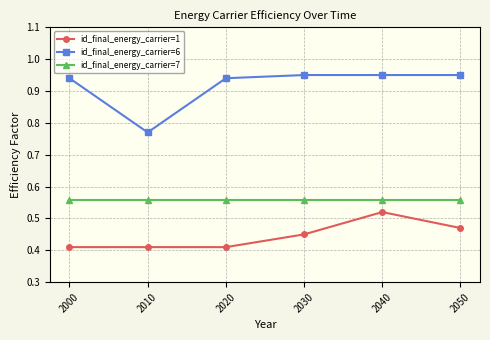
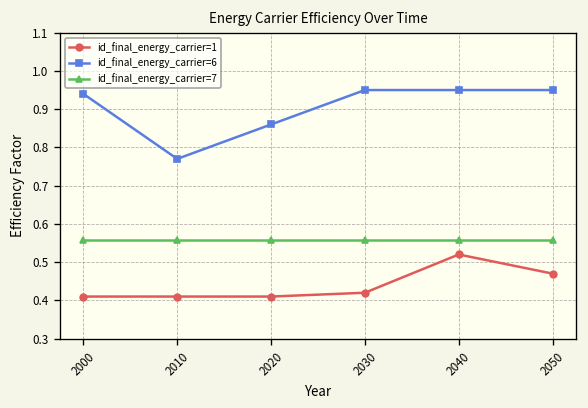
  {
    "id_final_energy_carrier=1": {
      "2000": 0.41,
      "2010": 0.41,
      "2020": 0.41,
-     "2030": 0.45,
+     "2030": 0.42,
      "2040": 0.52,
      "2050": 0.47
    },
    "id_final_energy_carrier=6": {
      "2000": 0.94,
      "2010": 0.77,
-     "2020": 0.94,
+     "2020": 0.86,
      "2030": 0.95,
      "2040": 0.95,
      "2050": 0.95
    },
    "id_final_energy_carrier=7": {
      "2000": 0.56,
      "2010": 0.56,
      "2020": 0.56,
      "2030": 0.56,
      "2040": 0.56,
      "2050": 0.56
    }
  }
